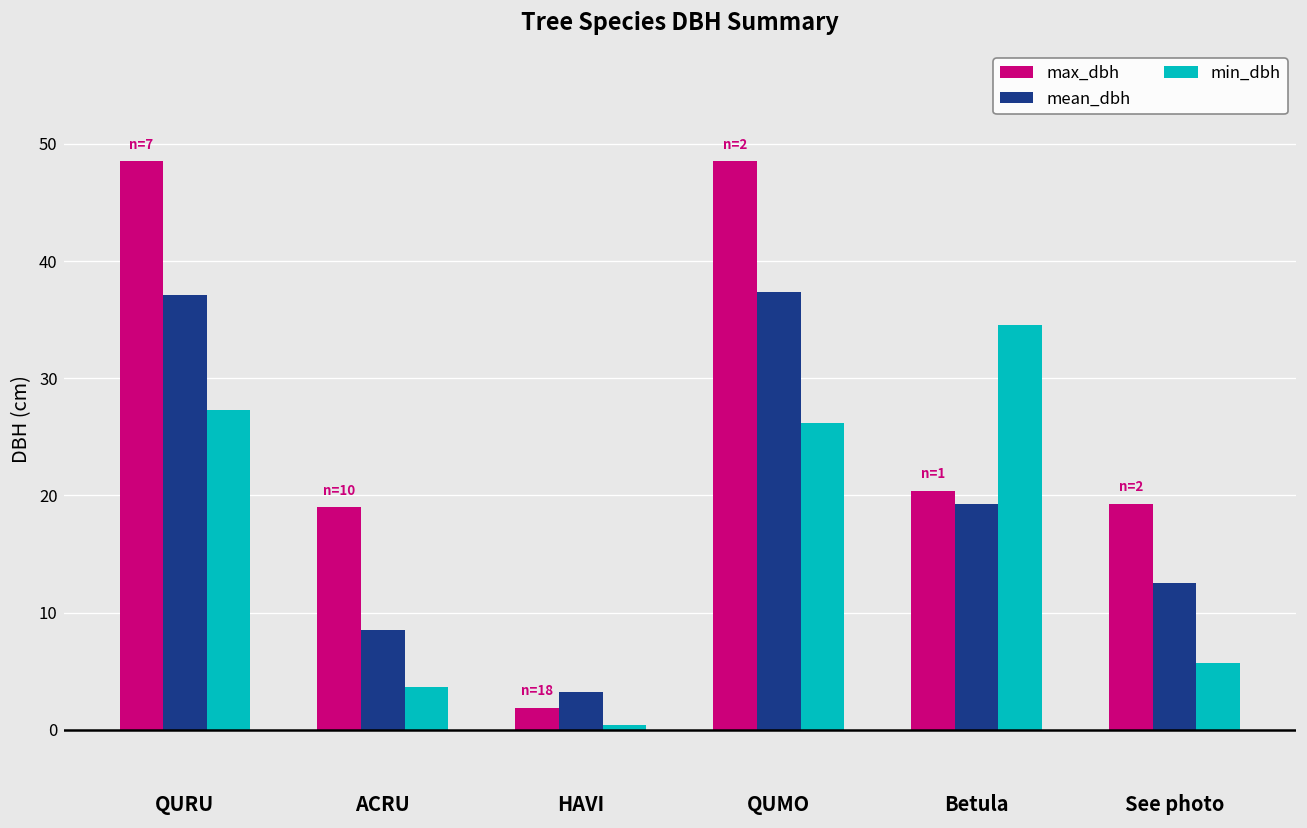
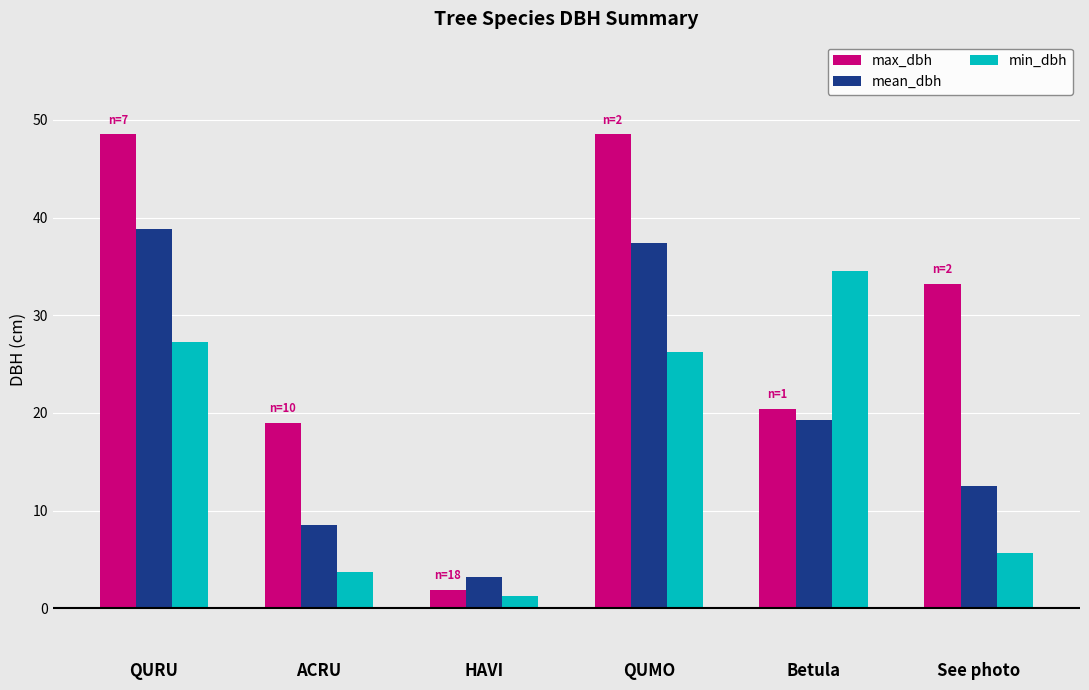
  {
    "max_dbh": {
-     "See photo": 19
+     "See photo": 33
    },
    "mean_dbh": {
-     "QURU": 37,
+     "QURU": 39,
      "ACRU": 9,
      "HAVI": 3,
      "QUMO": 37,
      "Betula": 19,
      "See photo": 13
    },
    "min_dbh": {
      "QURU": 27,
      "ACRU": 4,
-     "HAVI": 0,
+     "HAVI": 1,
      "QUMO": 26,
      "Betula": 35,
      "See photo": 6
    }
  }
